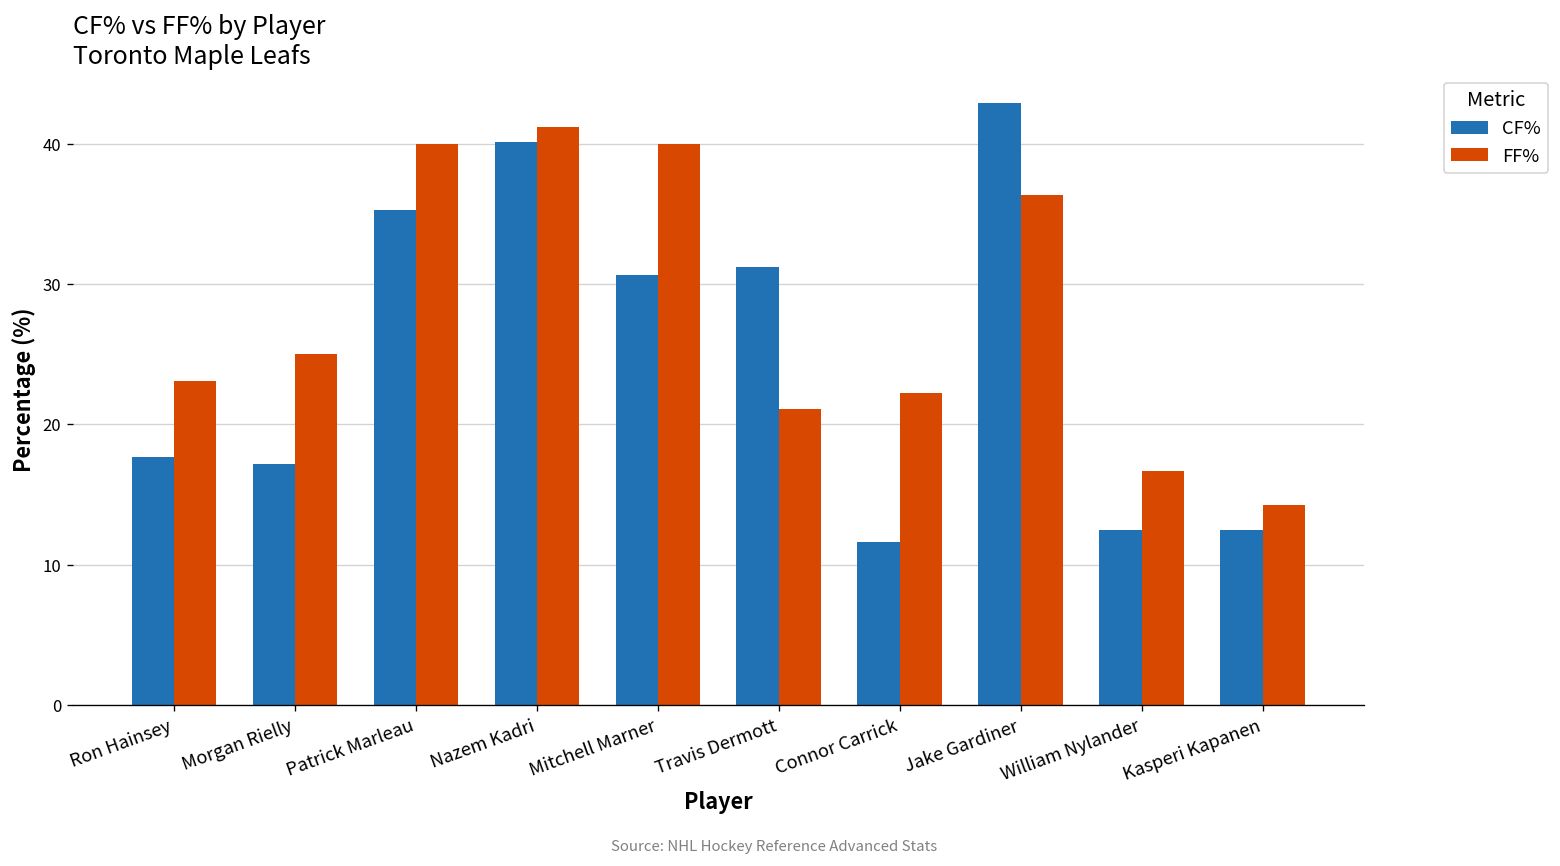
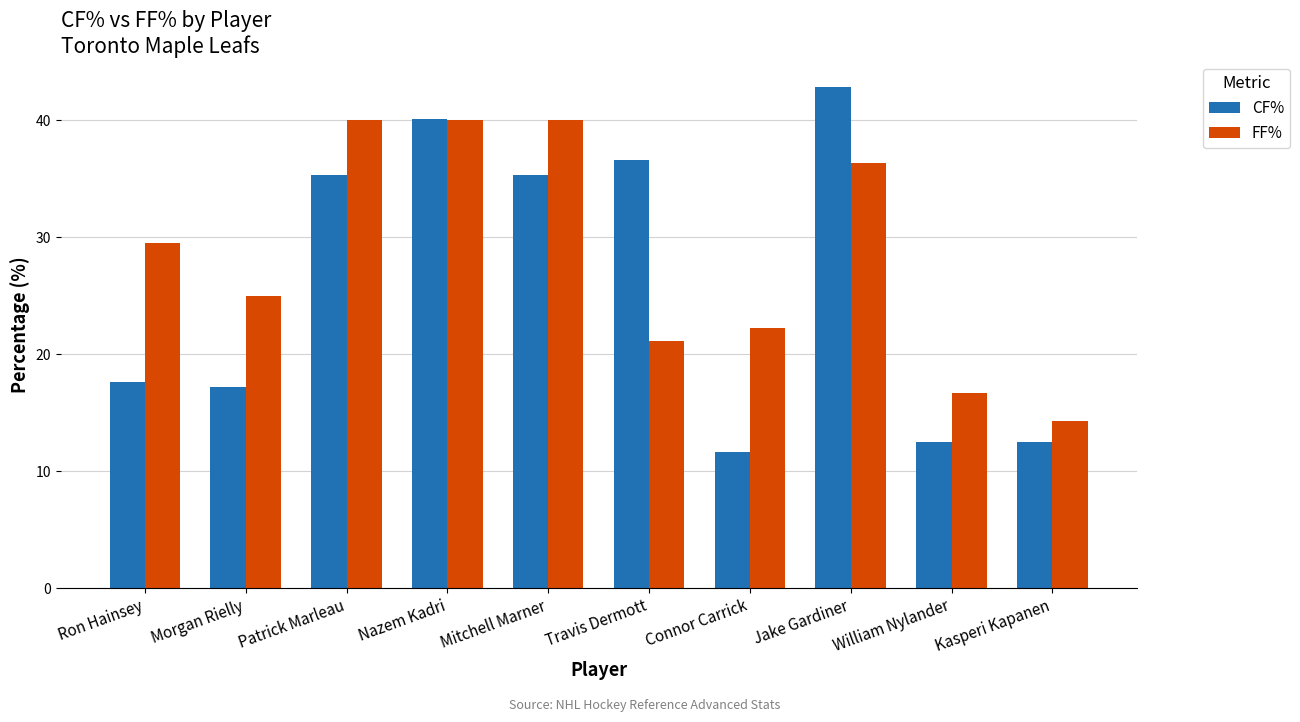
  {
    "CF%": {
      "Ron Hainsey": 17.7,
      "Morgan Rielly": 17.2,
      "Patrick Marleau": 35.3,
      "Nazem Kadri": 40.1,
-     "Mitchell Marner": 30.7,
-     "Travis Dermott": 31.3,
+     "Mitchell Marner": 35.3,
+     "Travis Dermott": 36.6,
      "Connor Carrick": 11.6,
      "Jake Gardiner": 42.9,
      "William Nylander": 12.5,
      "Kasperi Kapanen": 12.5
    },
    "FF%": {
-     "Ron Hainsey": 23.1,
+     "Ron Hainsey": 29.5,
      "Morgan Rielly": 25.0,
      "Patrick Marleau": 40.0,
-     "Nazem Kadri": 41.2,
+     "Nazem Kadri": 40.0,
      "Mitchell Marner": 40.0,
      "Travis Dermott": 21.1,
      "Connor Carrick": 22.2,
      "Jake Gardiner": 36.4,
      "William Nylander": 16.7,
      "Kasperi Kapanen": 14.3
    }
  }
